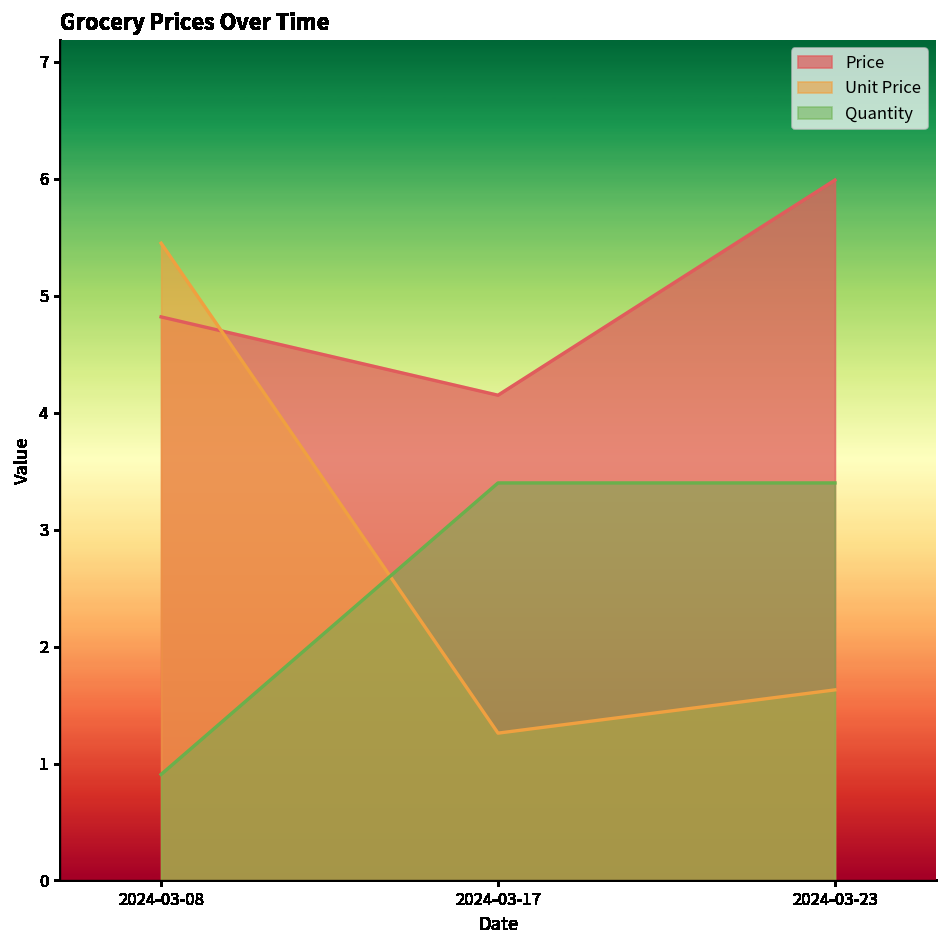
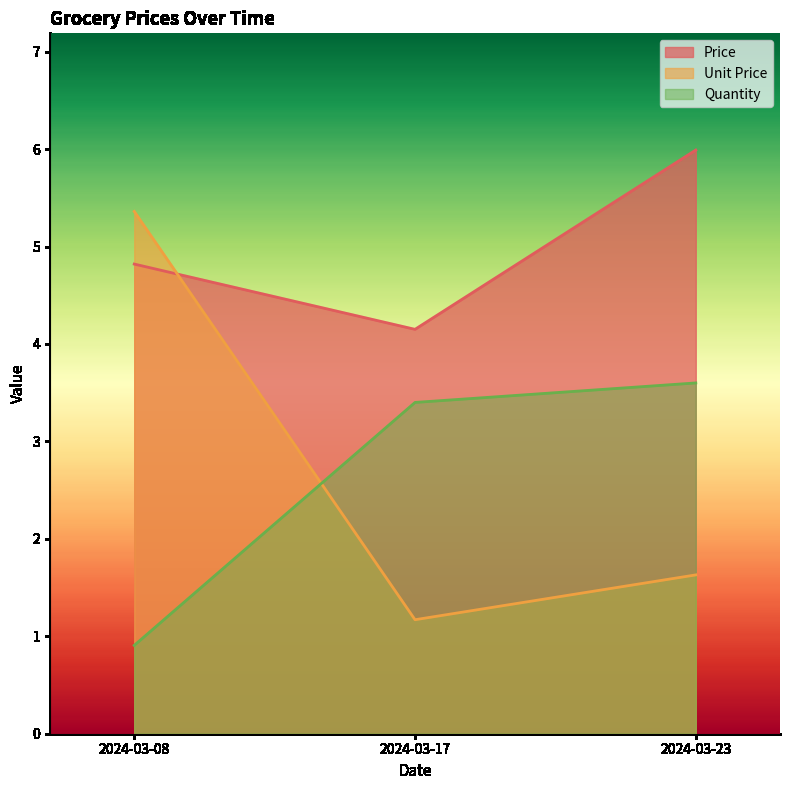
  {
    "Price": {
      "2024-03-08": 4.8,
      "2024-03-17": 4.2,
      "2024-03-23": 6.0
    },
    "Unit Price": {
-     "2024-03-08": 5.5,
-     "2024-03-17": 1.3,
+     "2024-03-08": 5.4,
+     "2024-03-17": 1.2,
      "2024-03-23": 1.6
    },
    "Quantity": {
      "2024-03-08": 0.9,
      "2024-03-17": 3.4,
-     "2024-03-23": 3.4
+     "2024-03-23": 3.6
    }
  }
